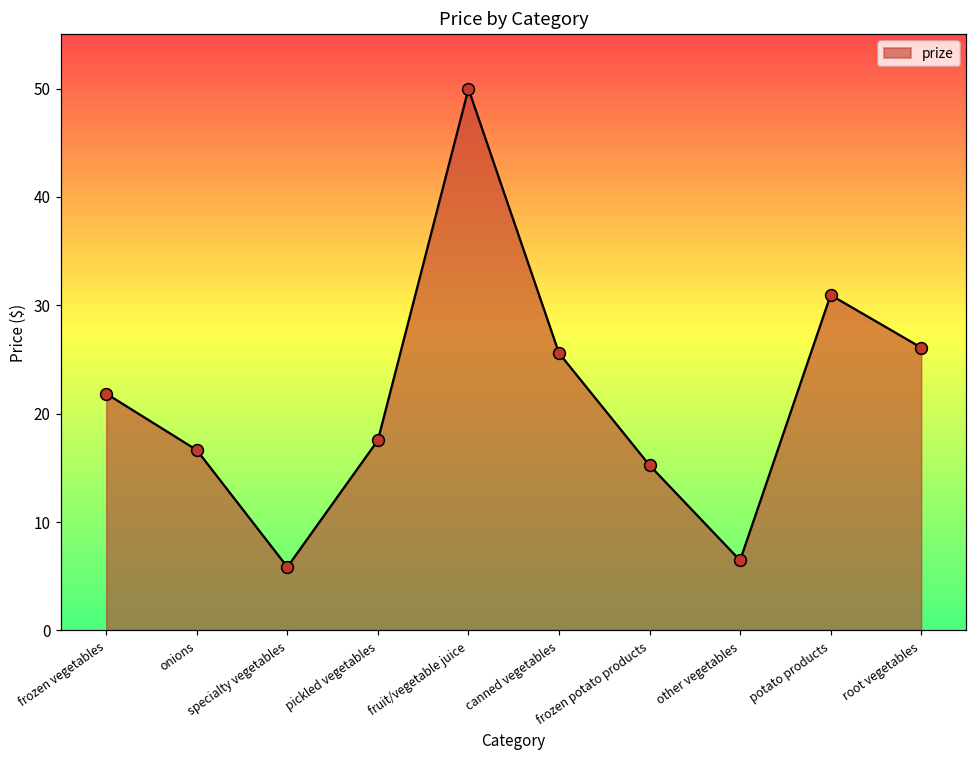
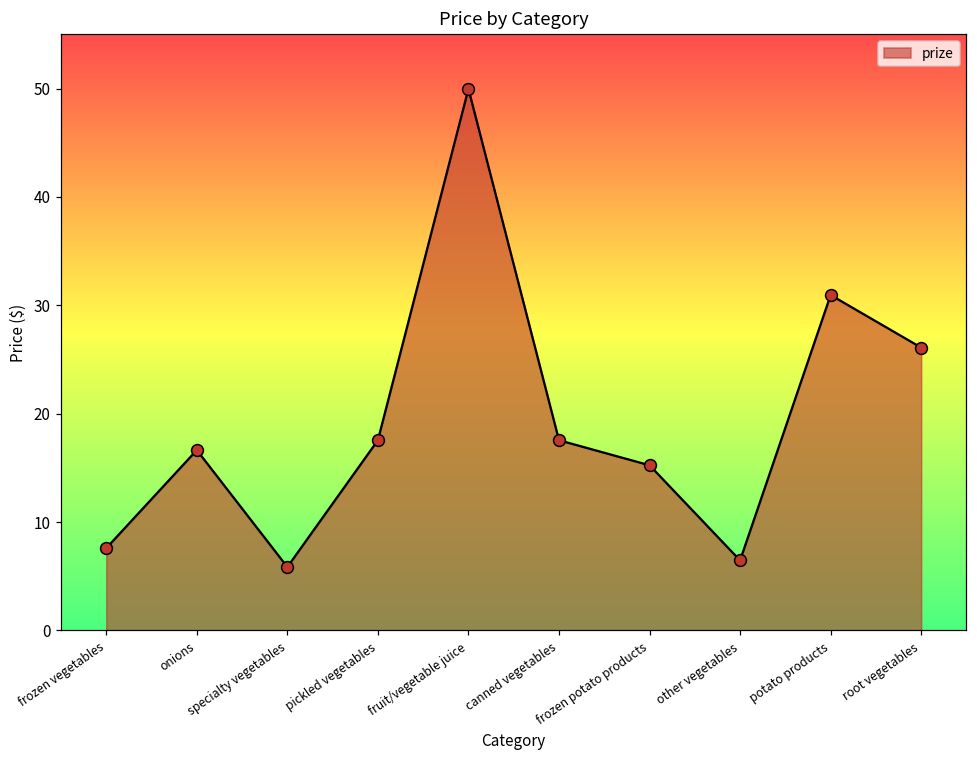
  {
-   "frozen vegetables": 22,
+   "frozen vegetables": 8,
    "onions": 17,
    "specialty vegetables": 6,
    "pickled vegetables": 18,
    "fruit/vegetable juice": 50,
-   "canned vegetables": 26,
+   "canned vegetables": 18,
    "frozen potato products": 15,
    "other vegetables": 6,
    "potato products": 31,
    "root vegetables": 26
  }
